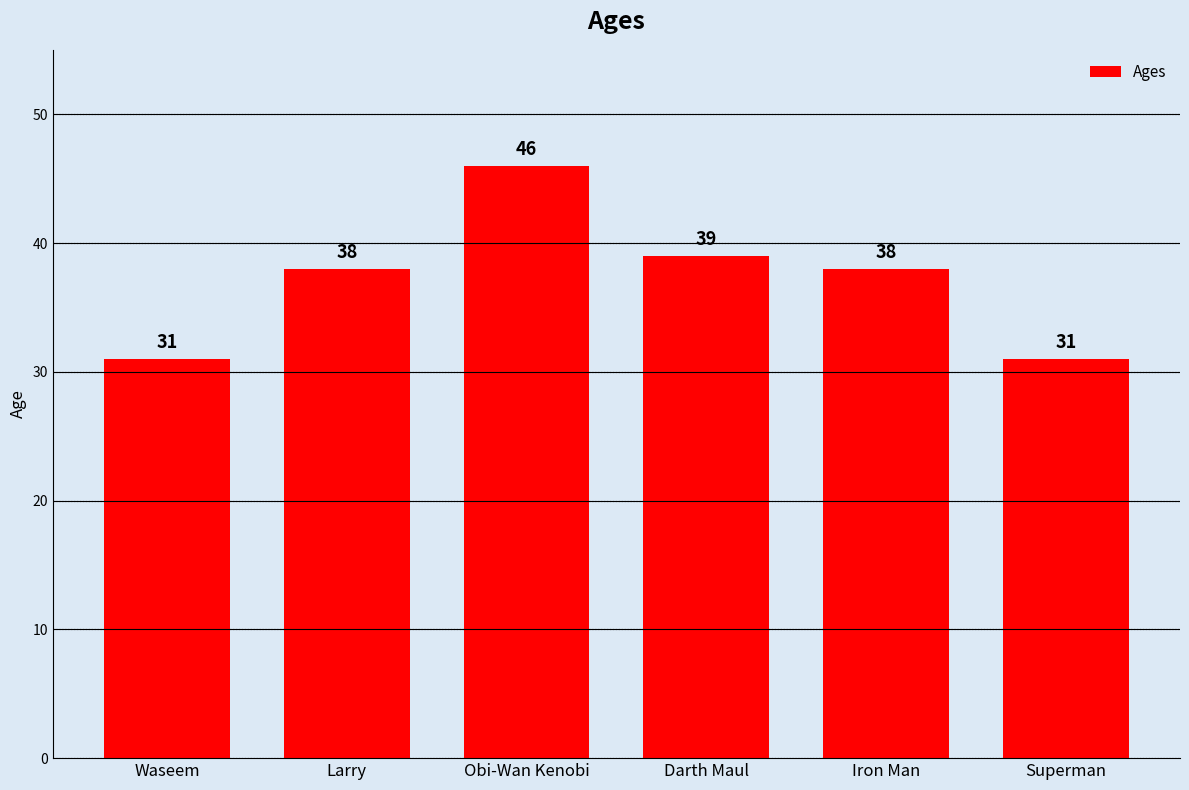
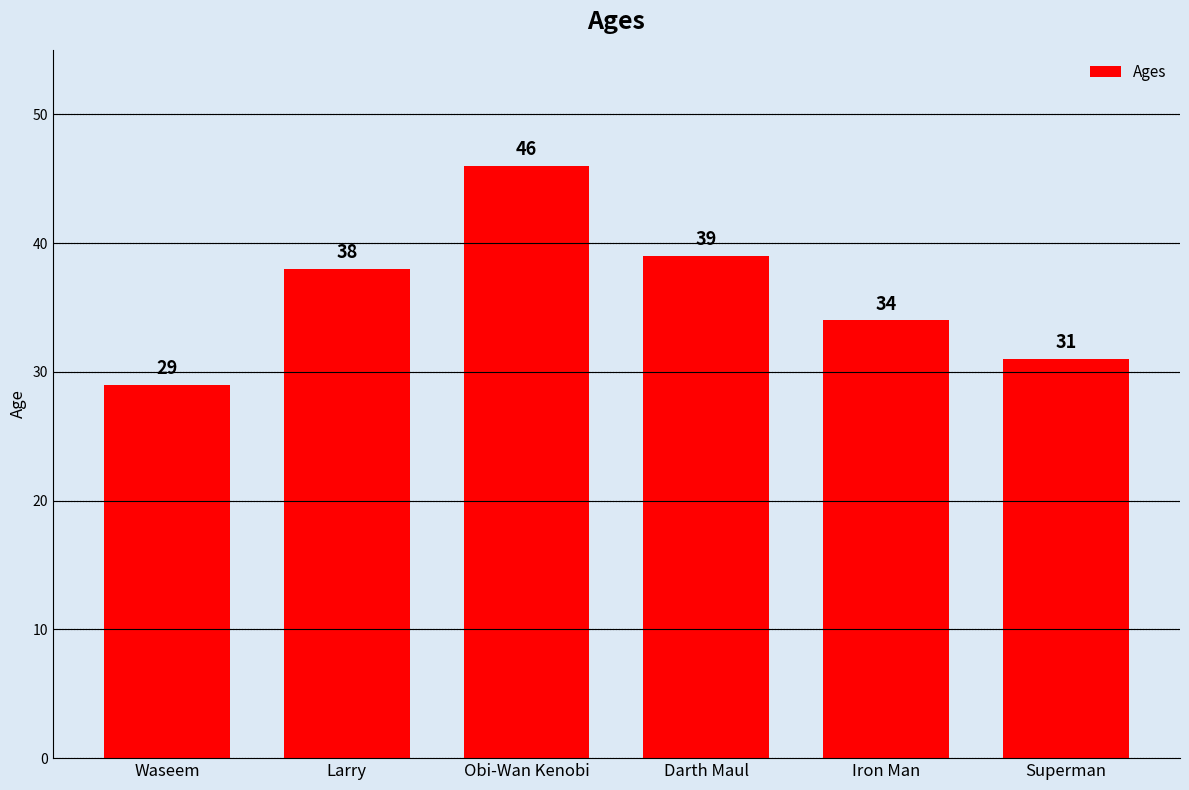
  {
-   "Waseem": 31,
+   "Waseem": 29,
    "Larry": 38,
    "Obi-Wan Kenobi": 46,
    "Darth Maul": 39,
-   "Iron Man": 38,
+   "Iron Man": 34,
    "Superman": 31
  }
